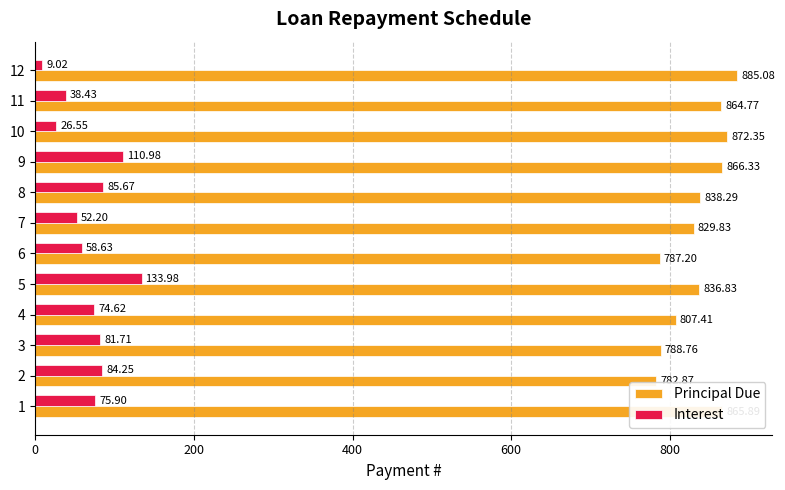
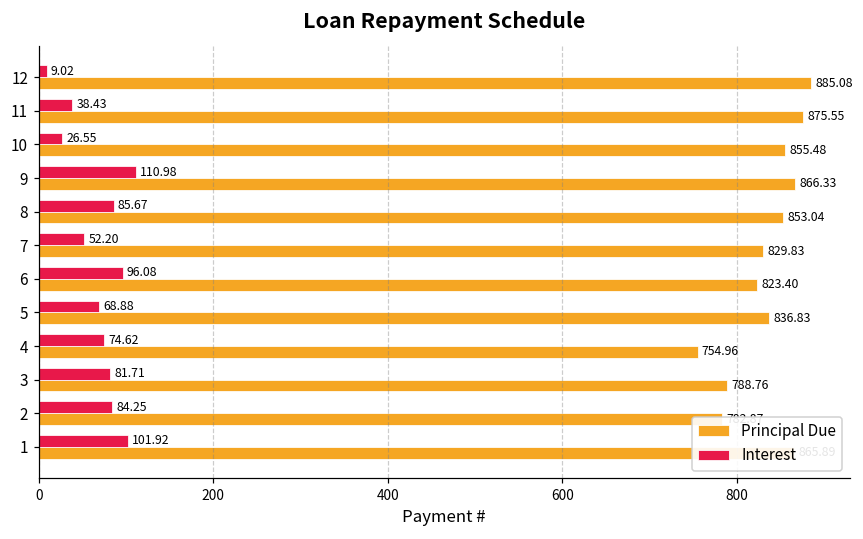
  {
    "Principal Due": {
      "12": 885.08,
-     "11": 864.77,
-     "10": 872.35,
+     "11": 875.55,
+     "10": 855.48,
      "9": 866.33,
-     "8": 838.29,
+     "8": 853.04,
      "7": 829.83,
-     "6": 787.20,
+     "6": 823.40,
      "5": 836.83,
-     "4": 807.41,
+     "4": 754.96,
      "3": 788.76
    },
    "Interest": {
      "12": 9.02,
      "11": 38.43,
      "10": 26.55,
      "9": 110.98,
      "8": 85.67,
      "7": 52.20,
-     "6": 58.63,
-     "5": 133.98,
+     "6": 96.08,
+     "5": 68.88,
      "4": 74.62,
      "3": 81.71,
      "2": 84.25,
-     "1": 75.90
+     "1": 101.92
    }
  }
